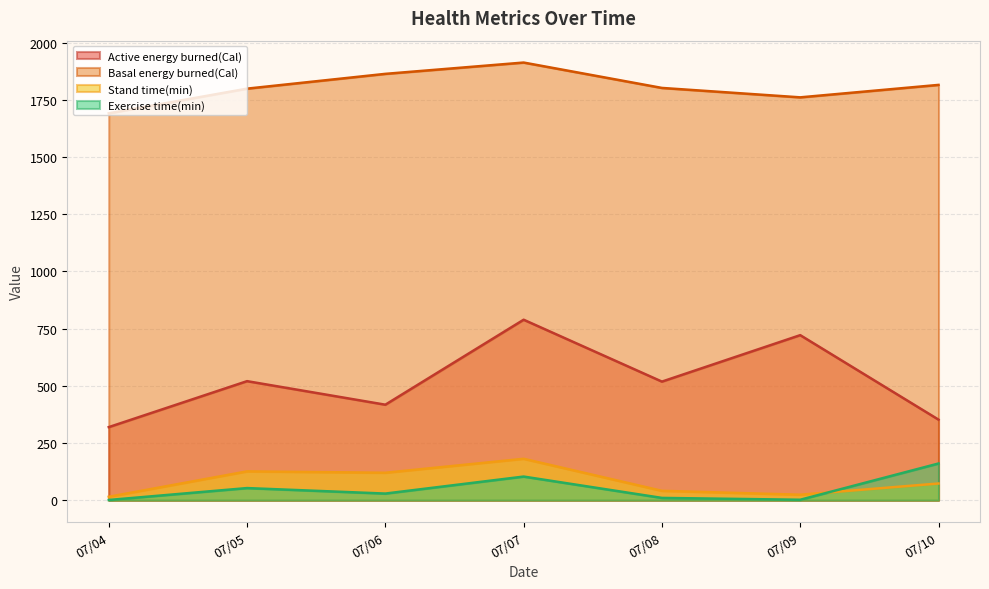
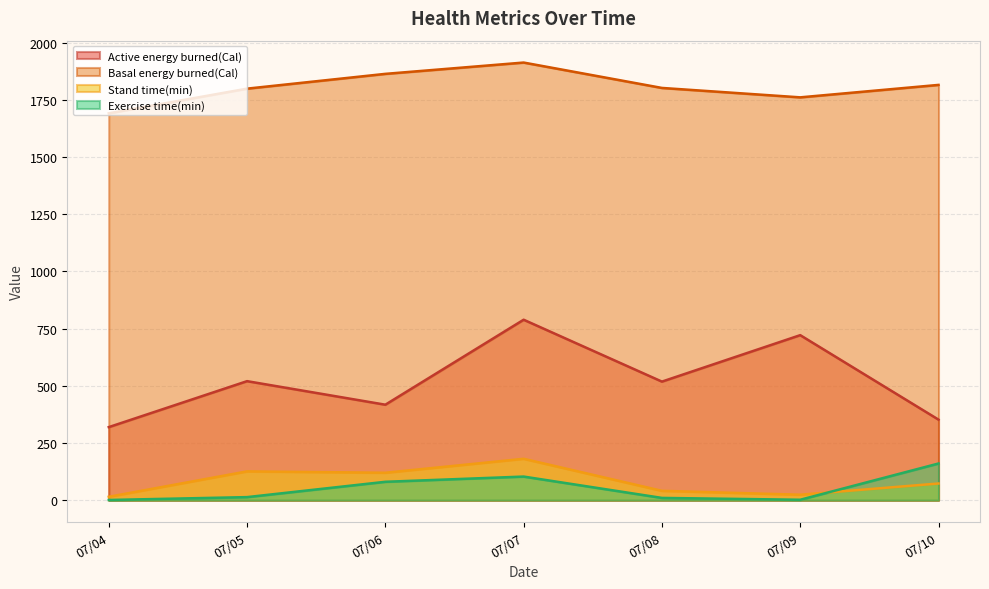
  {
    "Exercise time(min)": {
      "07/04": 0,
-     "07/05": 50,
-     "07/06": 30,
+     "07/05": 10,
+     "07/06": 80,
      "07/07": 100,
      "07/08": 10,
      "07/09": 0,
      "07/10": 160
    }
  }
